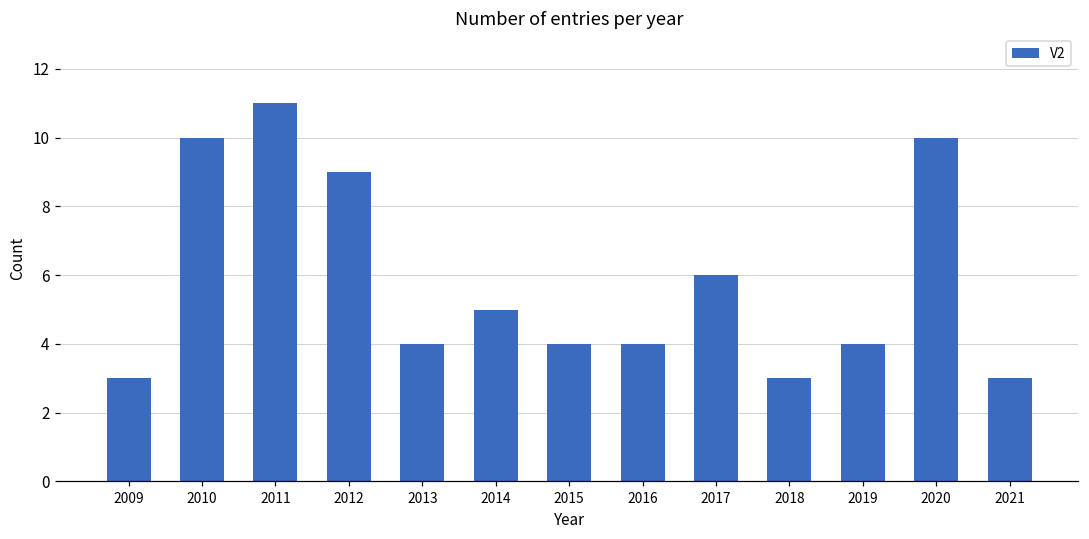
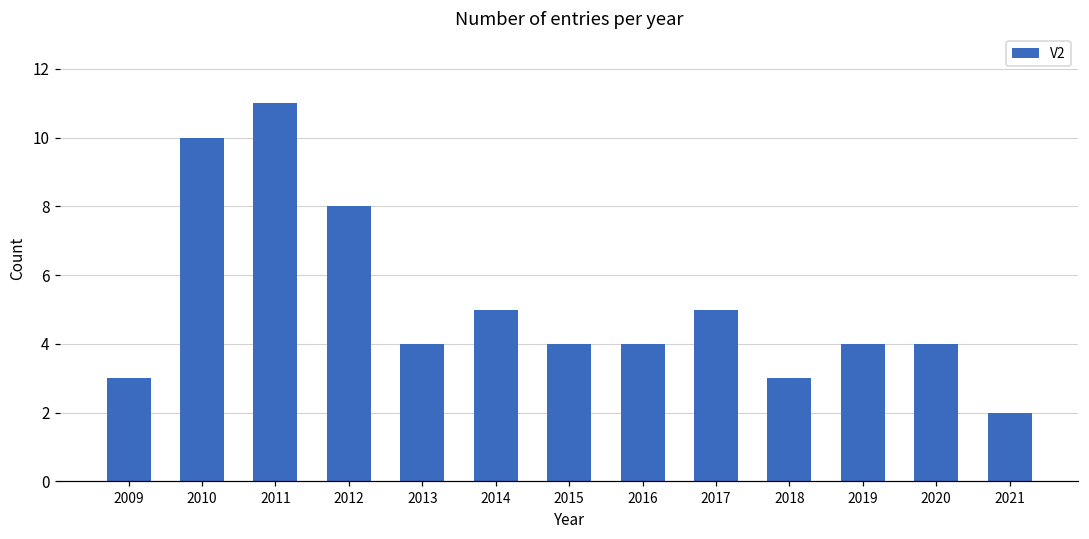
  {
    "2009": 3,
    "2010": 10,
    "2011": 11,
-   "2012": 9,
+   "2012": 8,
    "2013": 4,
    "2014": 5,
    "2015": 4,
    "2016": 4,
-   "2017": 6,
+   "2017": 5,
    "2018": 3,
    "2019": 4,
-   "2020": 10,
-   "2021": 3
+   "2020": 4,
+   "2021": 2
  }
